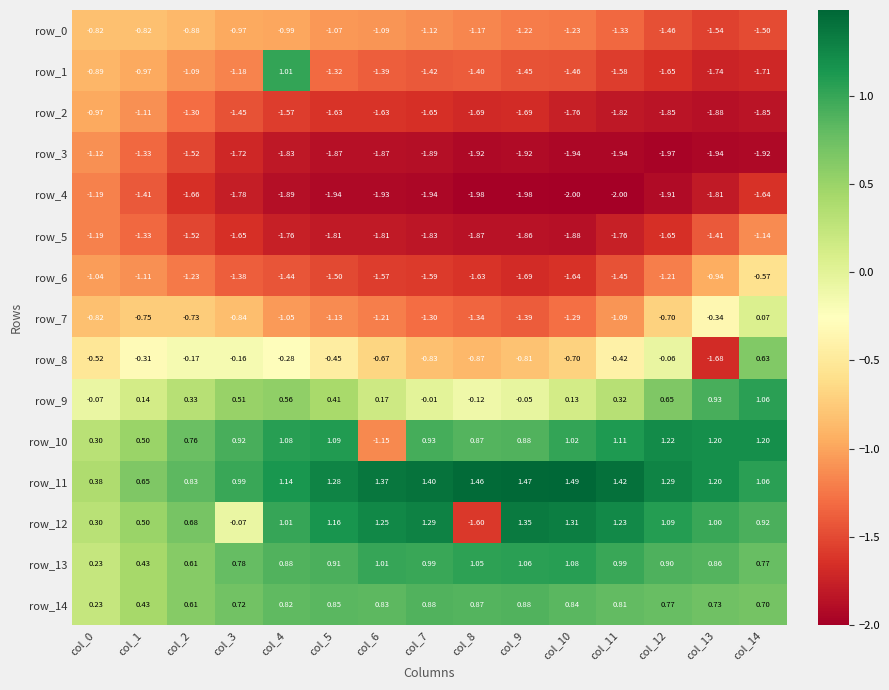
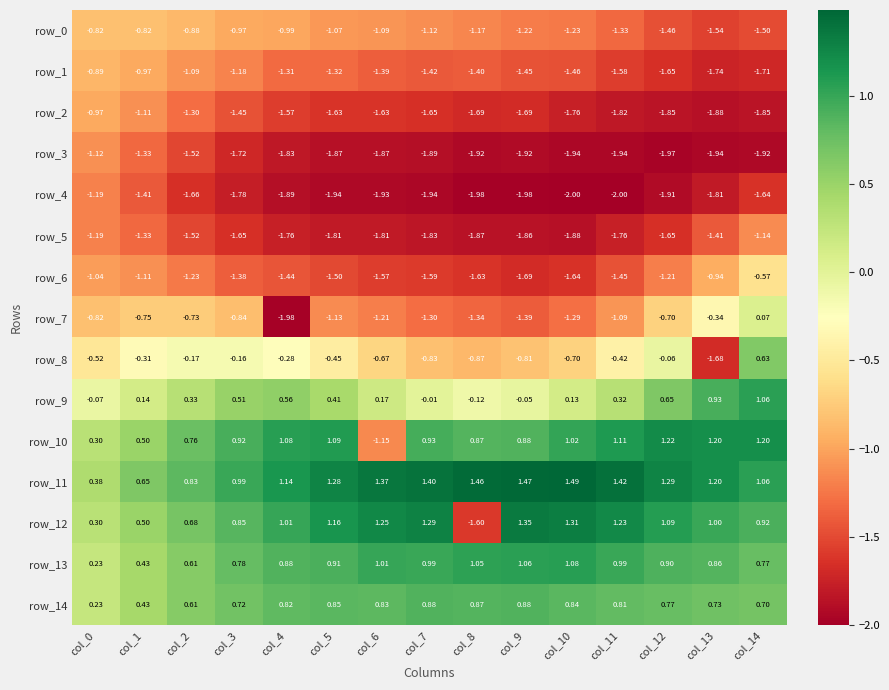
  {
    "row_1": {
      "col_0": -0.89,
      "col_1": -0.97,
      "col_2": -1.09,
      "col_3": -1.18,
-     "col_4": 1.01,
+     "col_4": -1.31,
      "col_5": -1.32,
      "col_6": -1.39,
      "col_7": -1.42,
      "col_8": -1.40,
      "col_9": -1.45,
      "col_10": -1.46,
      "col_11": -1.58,
      "col_12": -1.65,
      "col_13": -1.74,
      "col_14": -1.71
    },
    "row_7": {
      "col_0": -0.82,
      "col_1": -0.75,
      "col_2": -0.73,
      "col_3": -0.84,
-     "col_4": -1.05,
+     "col_4": -1.98,
      "col_5": -1.13,
      "col_6": -1.21,
      "col_7": -1.30,
      "col_8": -1.34,
      "col_9": -1.39,
      "col_10": -1.29,
      "col_11": -1.09,
      "col_12": -0.70,
      "col_13": -0.34,
      "col_14": 0.07
    },
    "row_12": {
      "col_0": 0.30,
      "col_1": 0.50,
      "col_2": 0.68,
-     "col_3": -0.07,
+     "col_3": 0.85,
      "col_4": 1.01,
      "col_5": 1.16,
      "col_6": 1.25,
      "col_7": 1.29,
      "col_8": -1.60,
      "col_9": 1.35,
      "col_10": 1.31,
      "col_11": 1.23,
      "col_12": 1.09,
      "col_13": 1.00,
      "col_14": 0.92
    }
  }
